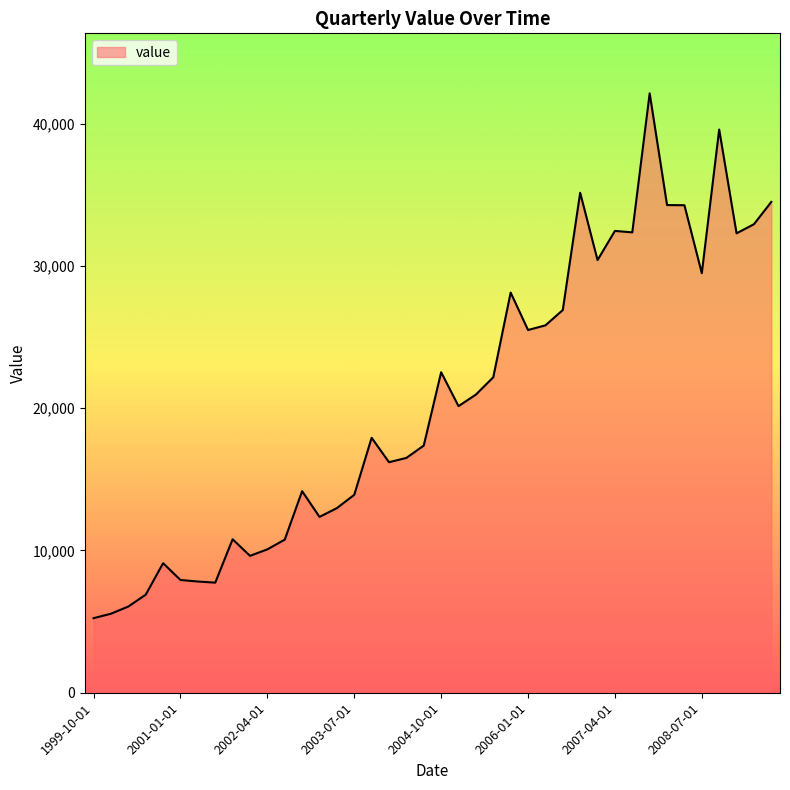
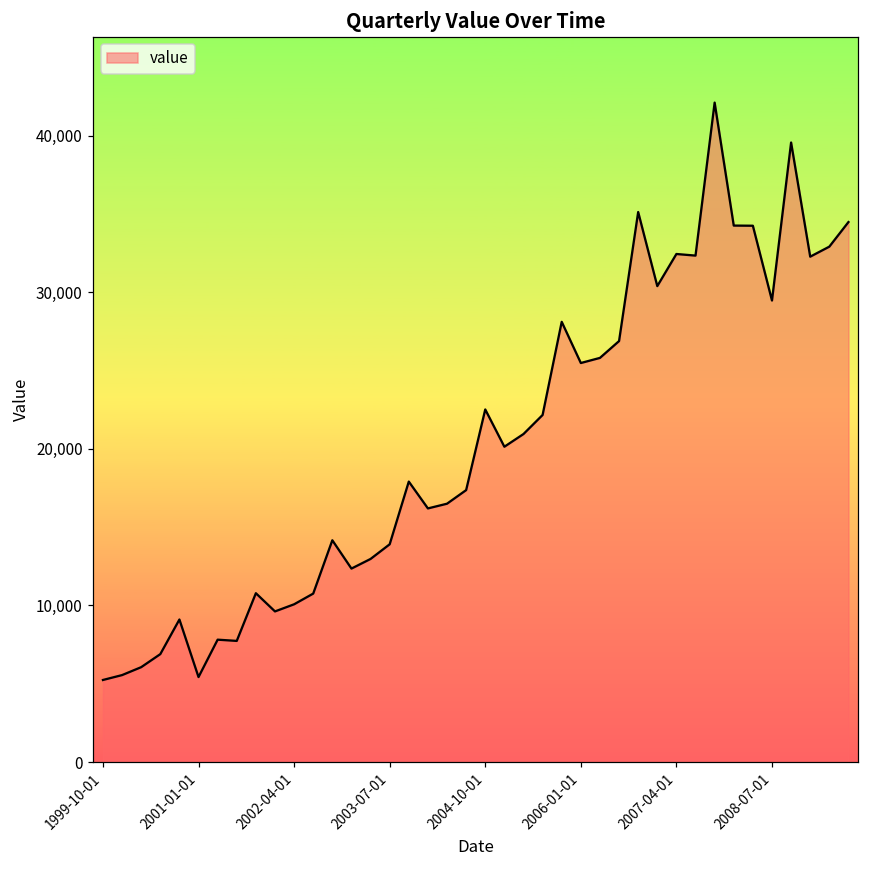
  {
    "1999-10-01": "5,200",
-   "2001-01-01": "7,900",
+   "2001-01-01": "5,400",
    "2002-04-01": "10,100",
    "2003-07-01": "13,900",
    "2004-10-01": "22,500",
    "2006-01-01": "25,500",
    "2007-04-01": "32,500",
    "2008-07-01": "29,500"
  }
